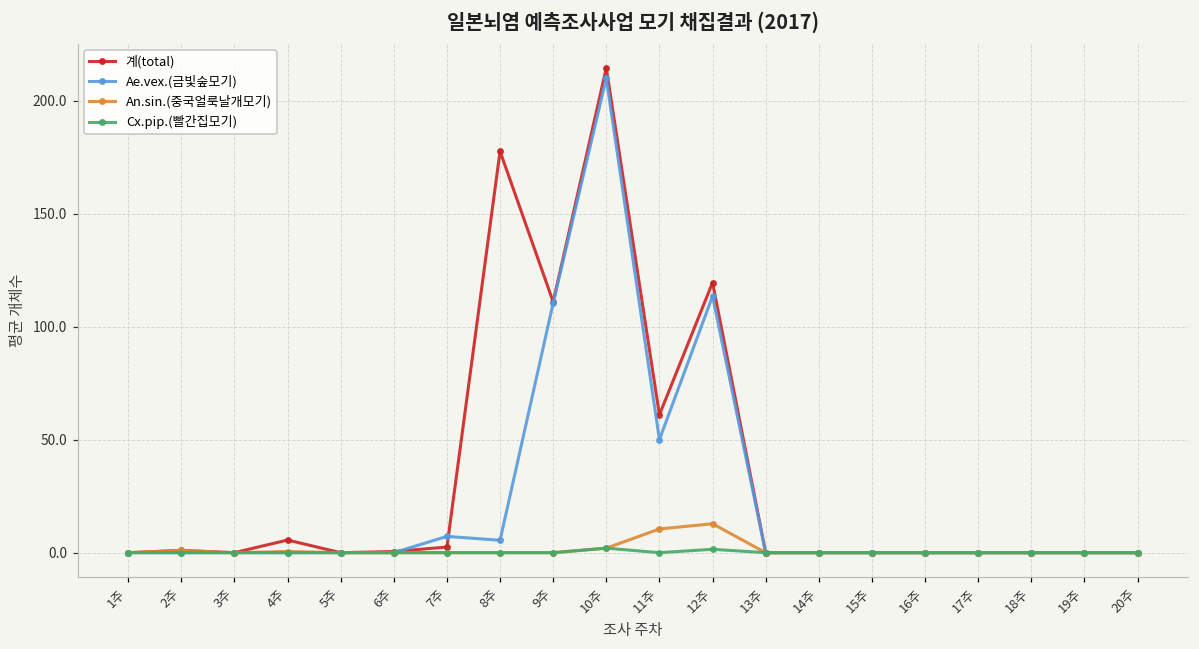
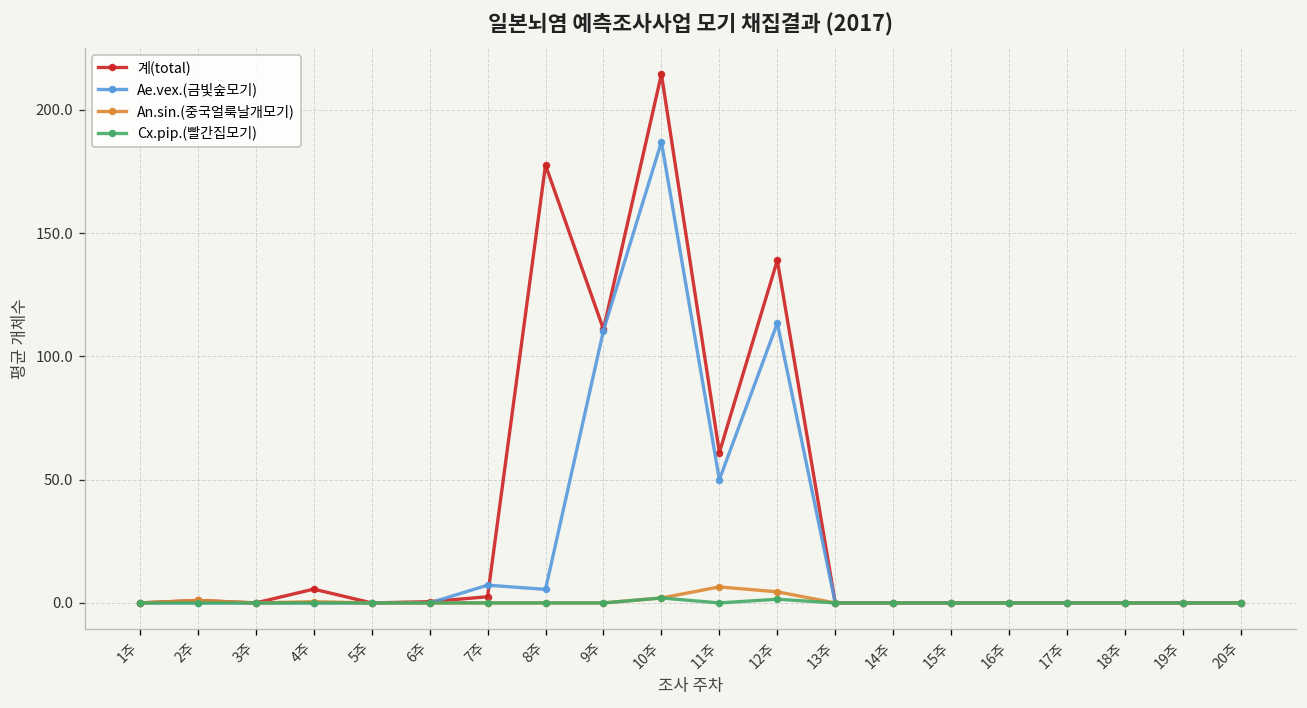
  {
    "계(total)": {
      "4주": 6,
      "7주": 3,
      "8주": 178,
      "10주": 215,
      "11주": 61,
-     "12주": 120
+     "12주": 139
    },
    "Ae.vex.(금빛숲모기)": {
      "7주": 7,
      "8주": 6,
-     "10주": 210,
+     "10주": 187,
      "11주": 50,
      "12주": 114
    },
    "An.sin.(중국얼룩날개모기)": {
-     "11주": 11,
-     "12주": 13
+     "11주": 7,
+     "12주": 5
    },
    "Cx.pip.(빨간집모기)": {
      "11주": 0,
      "12주": 2
    }
  }
